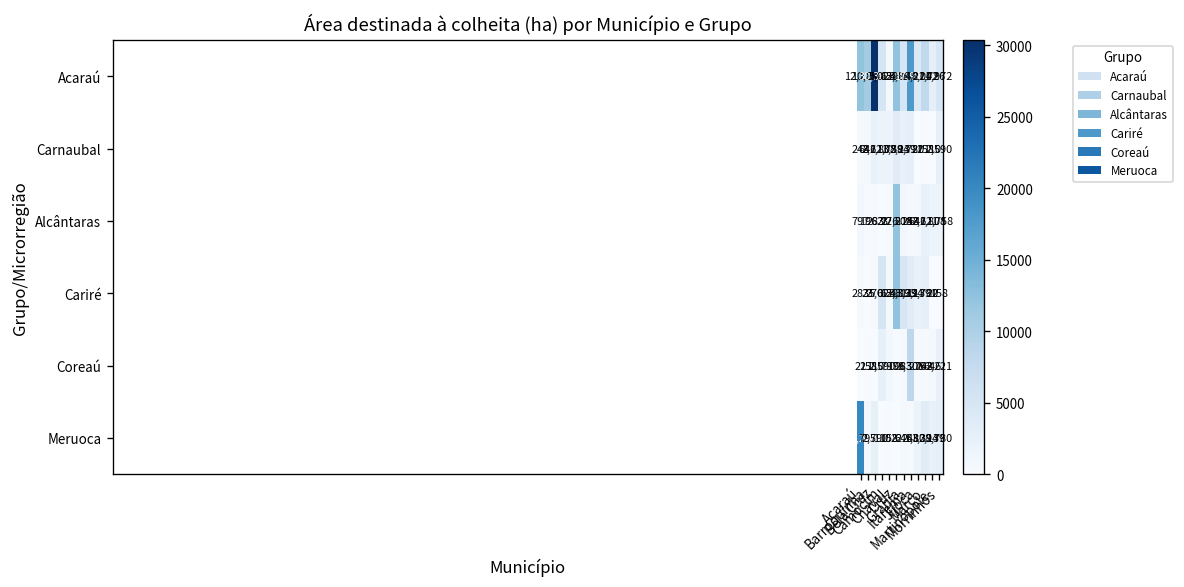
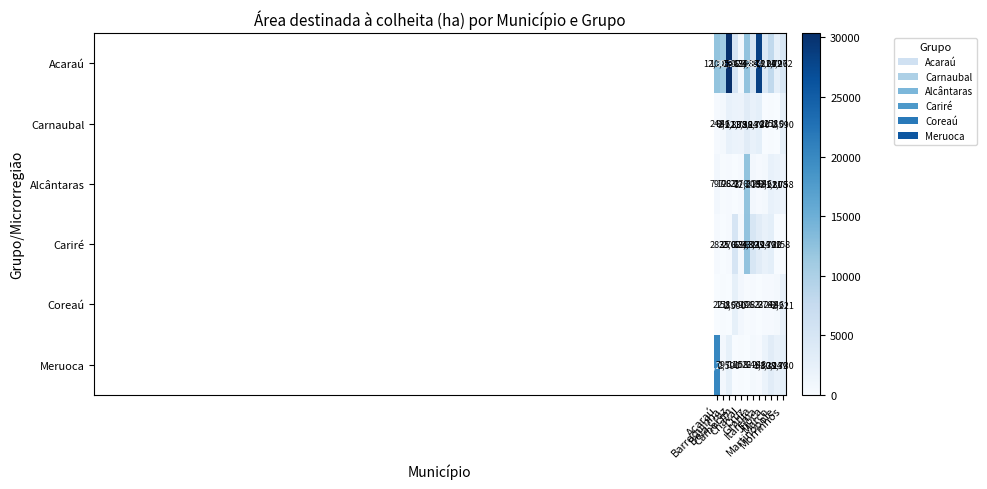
  {
    "Acaraú": {
-     "Itarema": "17,926"
+     "Itarema": "28,444"
    },
    "Coreaú": {
-     "Itarema": "8,306"
+     "Itarema": "23"
    }
  }
